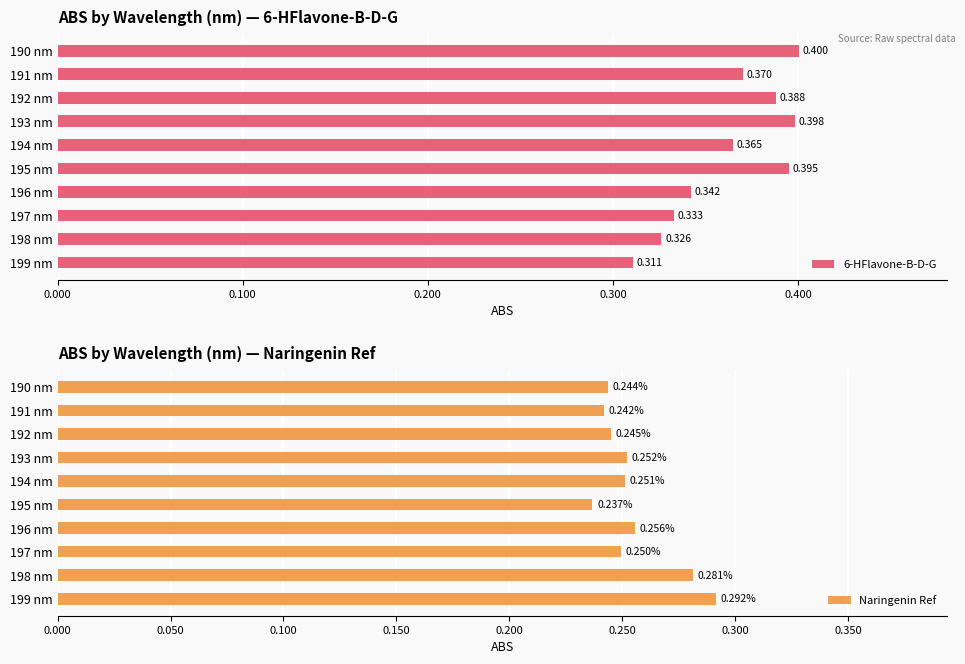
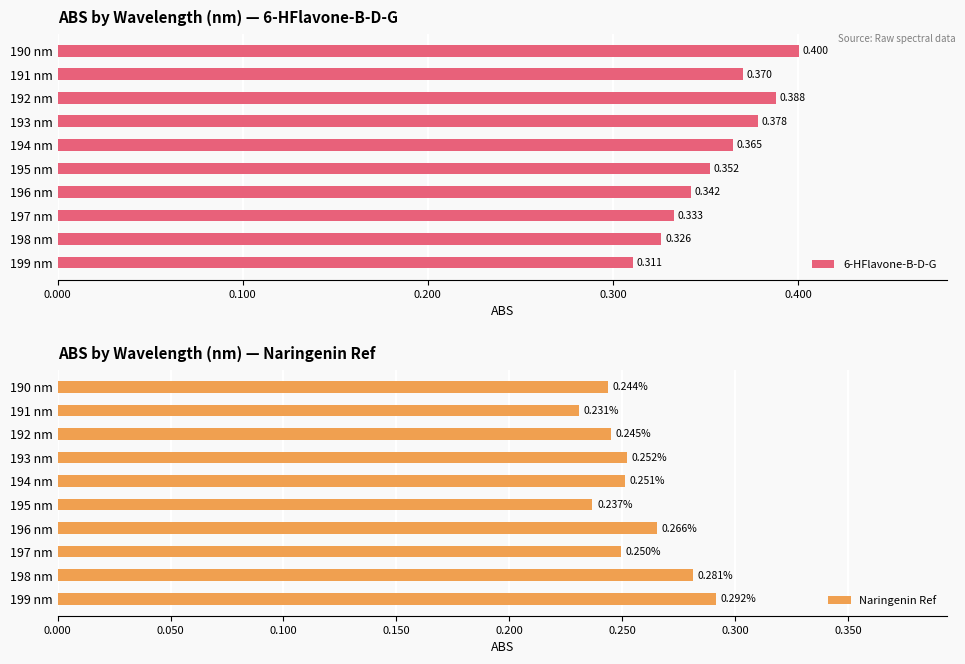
  {
    "ABS by Wavelength (nm) — 6-HFlavone-B-D-G": {
      "190 nm": "0.400",
      "191 nm": "0.370",
      "192 nm": "0.388",
-     "193 nm": "0.398",
+     "193 nm": "0.378",
      "194 nm": "0.365",
-     "195 nm": "0.395",
+     "195 nm": "0.352",
      "196 nm": "0.342",
      "197 nm": "0.333",
      "198 nm": "0.326",
      "199 nm": "0.311"
    },
    "ABS by Wavelength (nm) — Naringenin Ref": {
      "190 nm": "0.244%",
-     "191 nm": "0.242%",
+     "191 nm": "0.231%",
      "192 nm": "0.245%",
      "193 nm": "0.252%",
      "194 nm": "0.251%",
      "195 nm": "0.237%",
-     "196 nm": "0.256%",
+     "196 nm": "0.266%",
      "197 nm": "0.250%",
      "198 nm": "0.281%",
      "199 nm": "0.292%"
    }
  }
